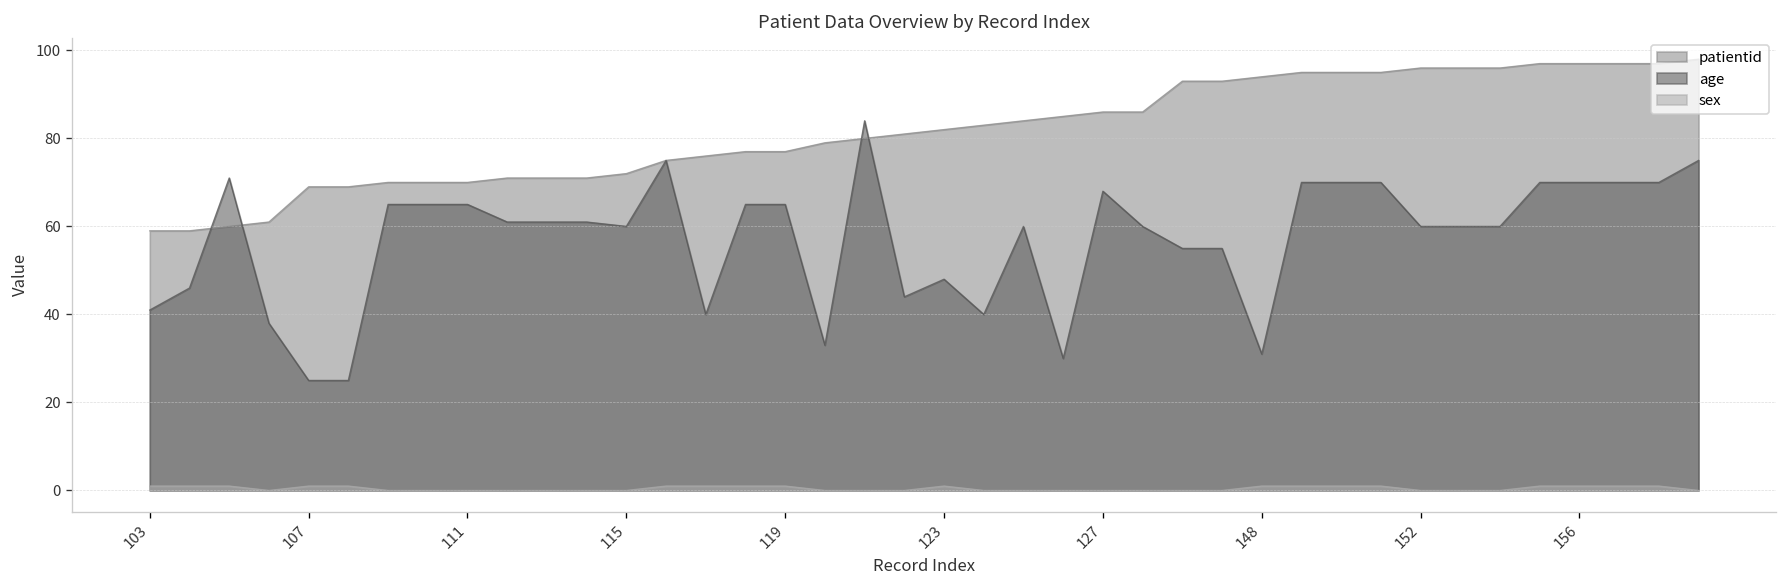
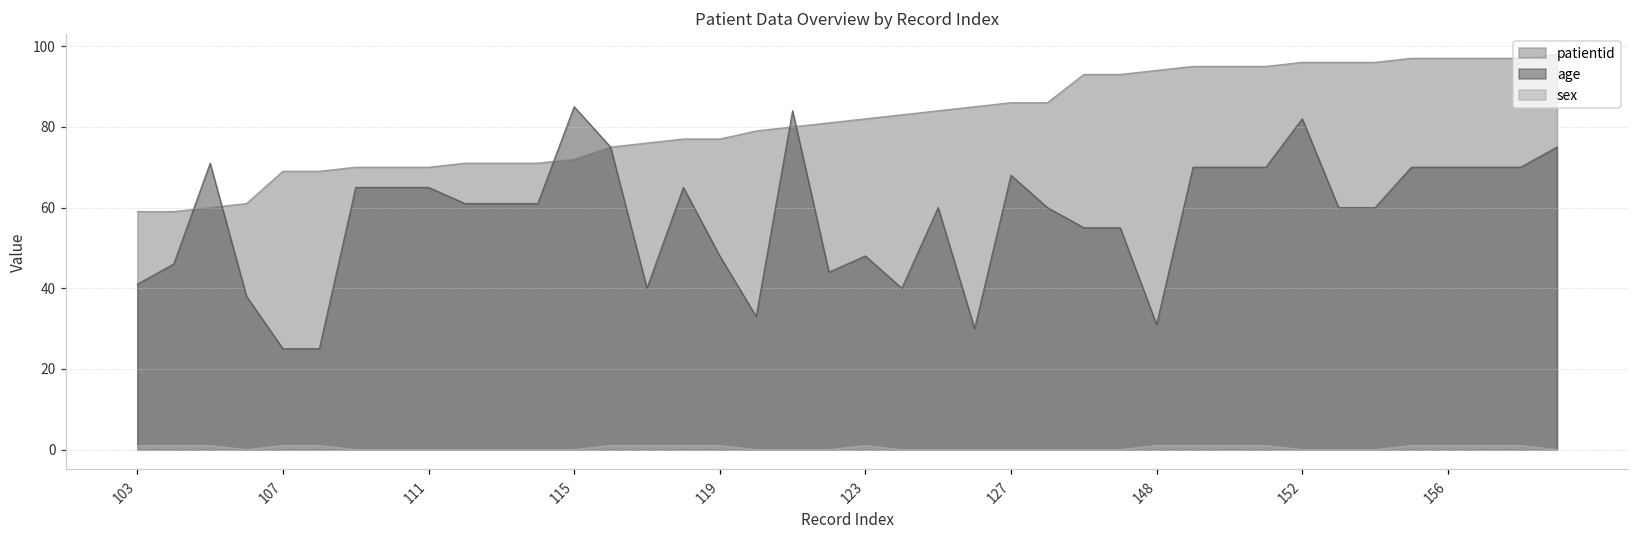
  {
    "age": {
      "103": 41,
      "107": 25,
      "111": 65,
-     "115": 60,
-     "119": 65,
+     "115": 85,
+     "119": 48,
      "123": 48,
      "127": 68,
      "148": 31,
-     "152": 60,
+     "152": 82,
      "156": 70
    }
  }
